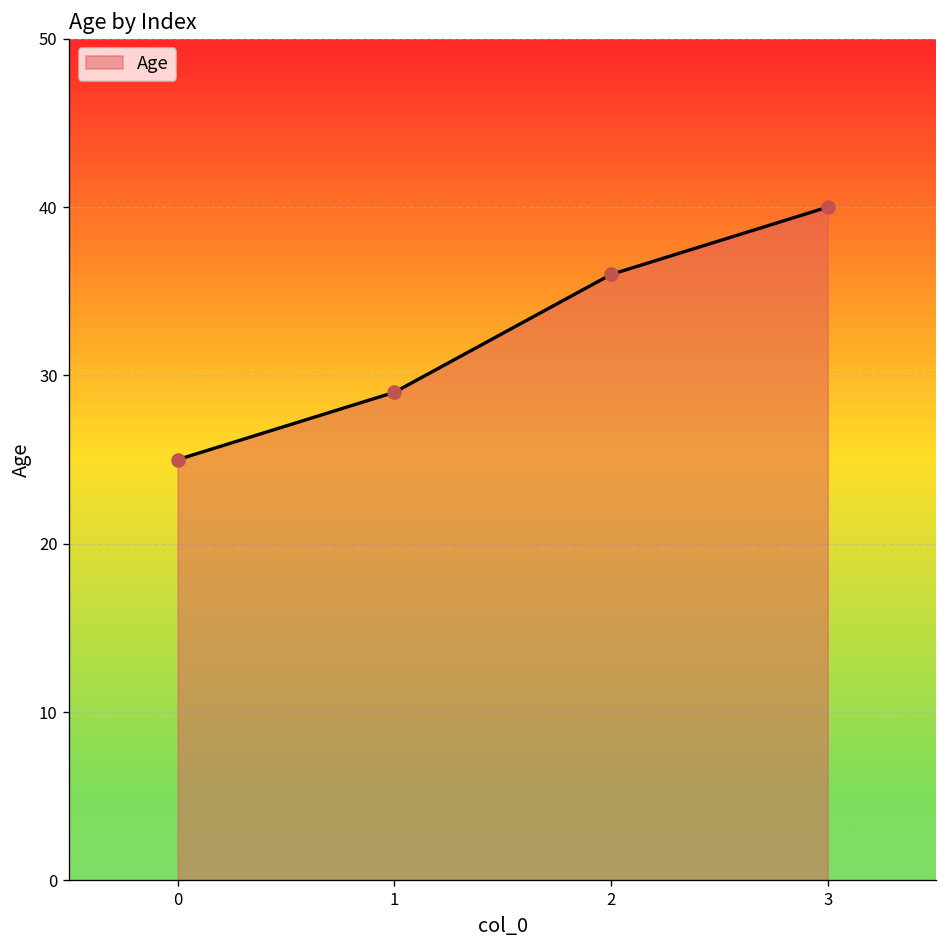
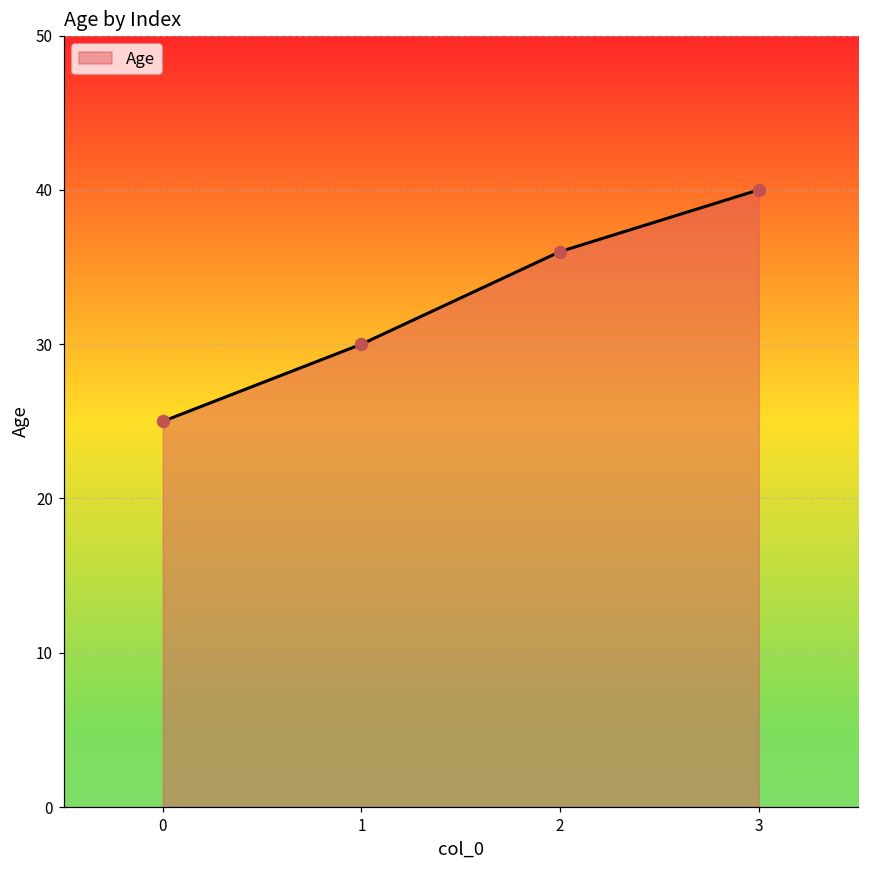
  {
    "0": 25,
-   "1": 29,
+   "1": 30,
    "2": 36,
    "3": 40
  }
